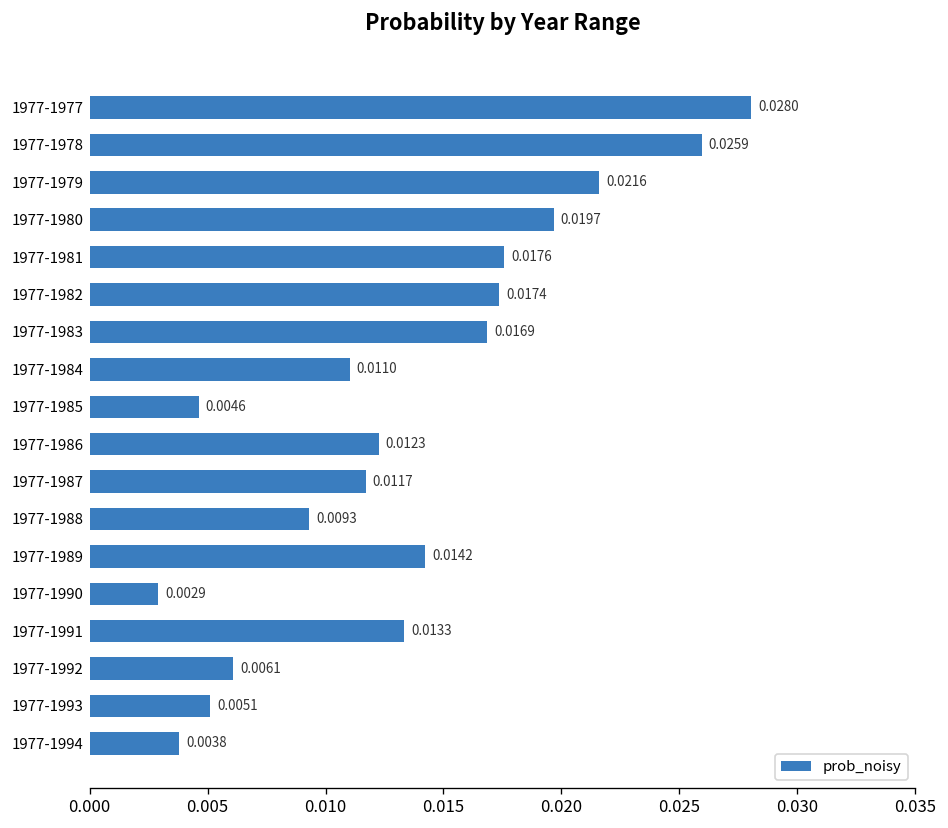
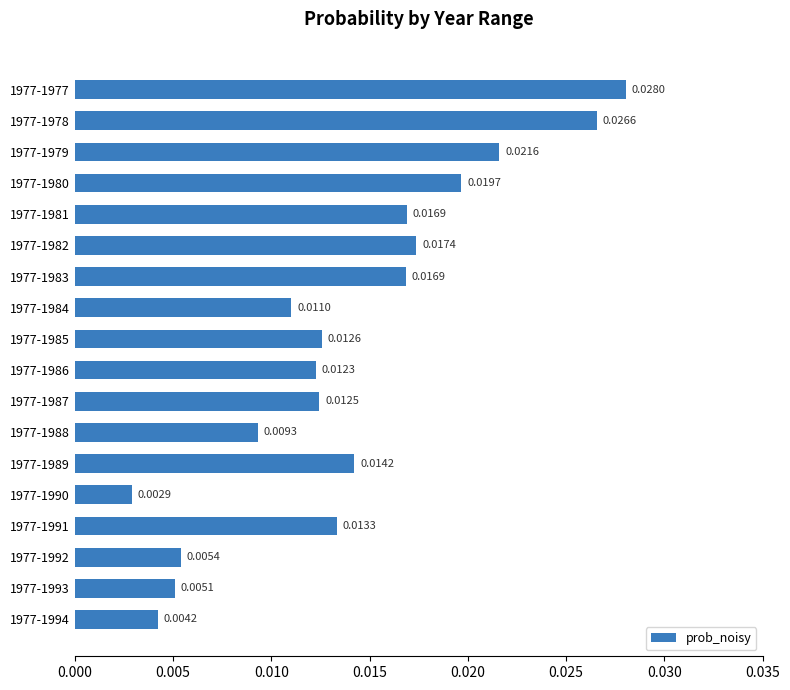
  {
    "1977-1977": 0.0280,
-   "1977-1978": 0.0259,
+   "1977-1978": 0.0266,
    "1977-1979": 0.0216,
    "1977-1980": 0.0197,
-   "1977-1981": 0.0176,
+   "1977-1981": 0.0169,
    "1977-1982": 0.0174,
    "1977-1983": 0.0169,
    "1977-1984": 0.0110,
-   "1977-1985": 0.0046,
+   "1977-1985": 0.0126,
    "1977-1986": 0.0123,
-   "1977-1987": 0.0117,
+   "1977-1987": 0.0125,
    "1977-1988": 0.0093,
    "1977-1989": 0.0142,
    "1977-1990": 0.0029,
    "1977-1991": 0.0133,
-   "1977-1992": 0.0061,
+   "1977-1992": 0.0054,
    "1977-1993": 0.0051,
-   "1977-1994": 0.0038
+   "1977-1994": 0.0042
  }
